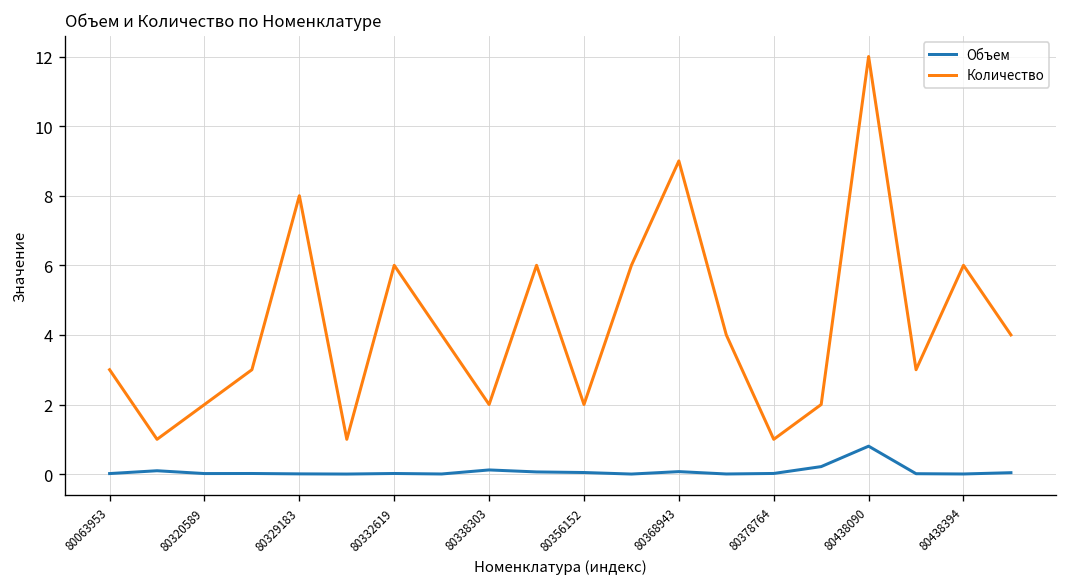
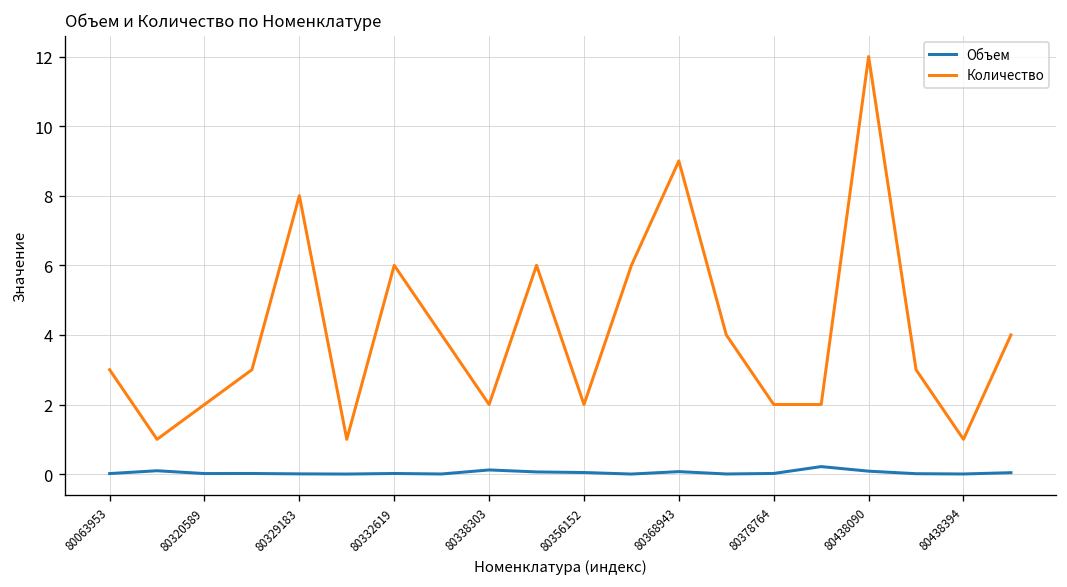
  {
    "Объем": {
      "80063953": 0.0,
      "80320589": 0.0,
      "80329183": 0.0,
      "80332619": 0.0,
      "80338303": 0.1,
      "80356152": 0.0,
      "80368943": 0.1,
      "80378764": 0.0,
-     "80438090": 0.8,
+     "80438090": 0.1,
      "80438394": 0.0
    },
    "Количество": {
      "80063953": 3,
      "80320589": 2,
      "80329183": 8,
      "80332619": 6,
      "80338303": 2,
      "80356152": 2,
      "80368943": 9,
-     "80378764": 1,
+     "80378764": 2,
      "80438090": 12,
-     "80438394": 6
+     "80438394": 1
    }
  }
